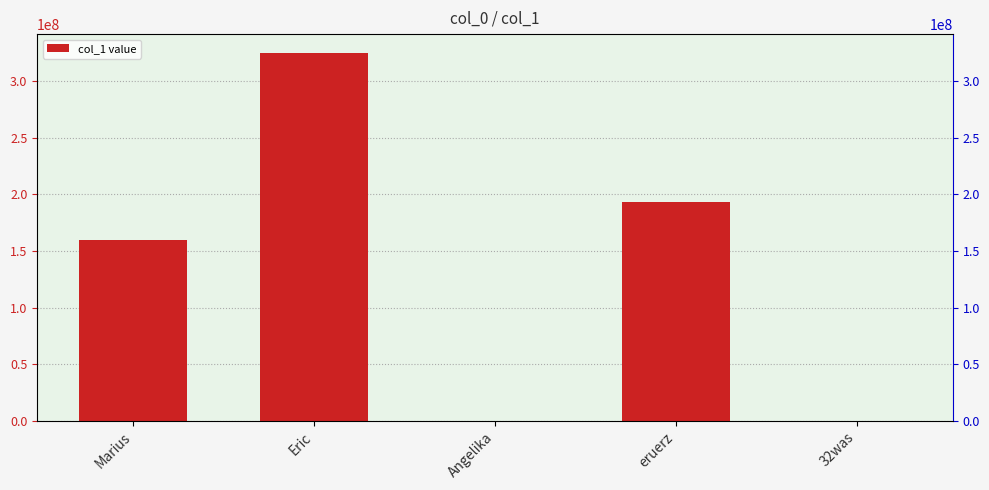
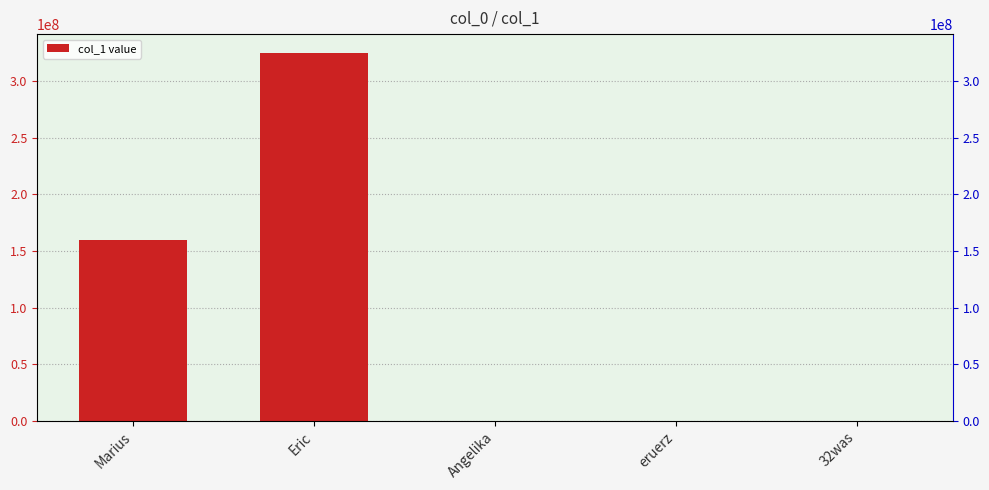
  {
    "Marius": 160000000,
    "Eric": 325000000,
-   "eruerz": 193000000
+   "eruerz": 0
  }
